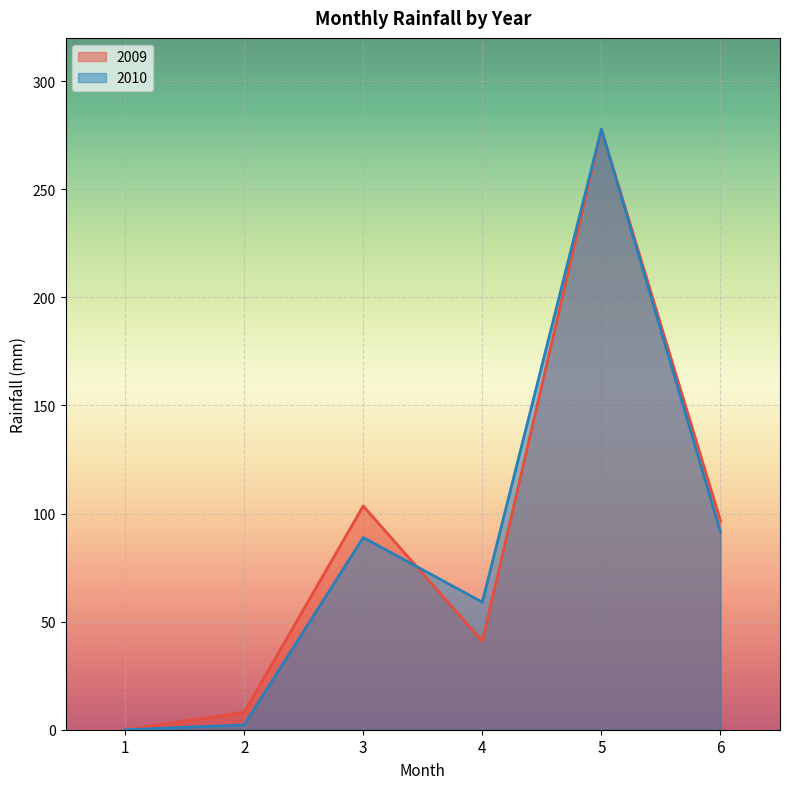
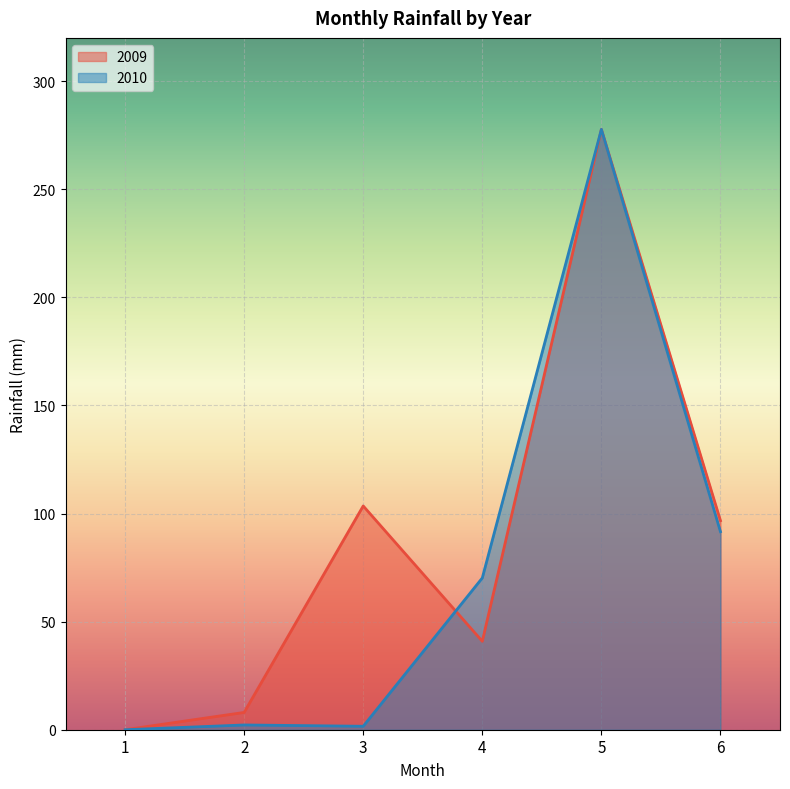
  {
    "2009": {
      "2": 8,
      "3": 104,
      "4": 41,
      "6": 97
    },
    "2010": {
      "2": 2,
-     "3": 89,
-     "4": 59,
+     "3": 2,
+     "4": 70,
      "6": 92
    }
  }
